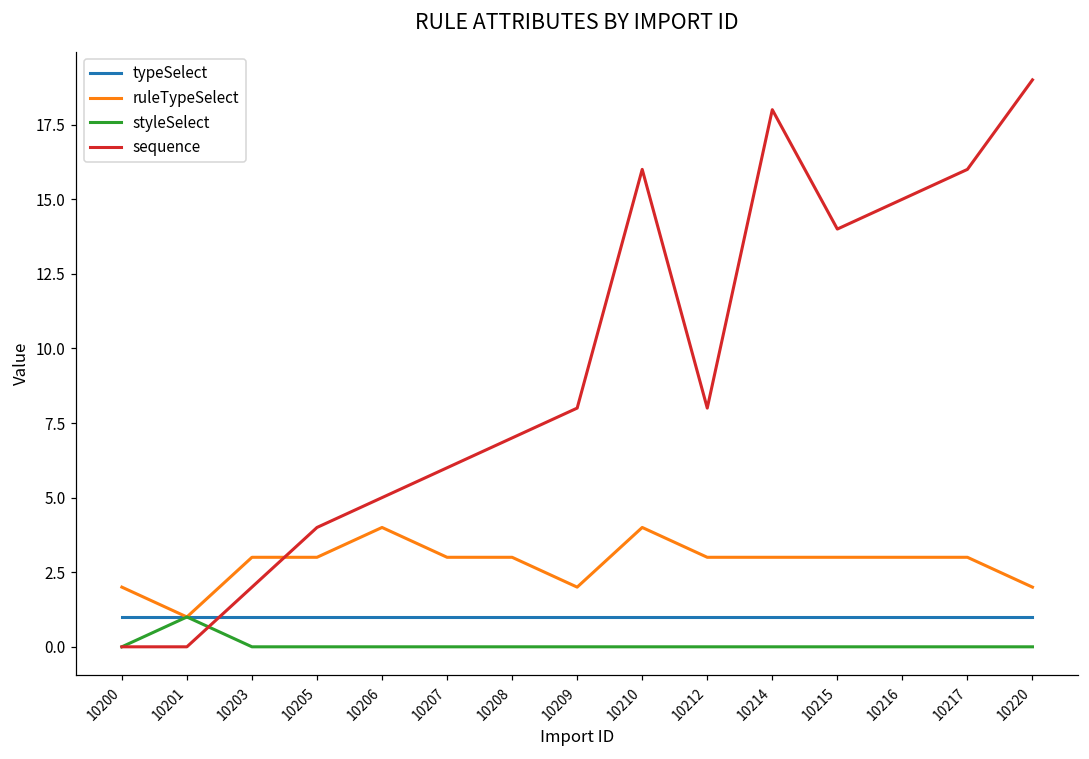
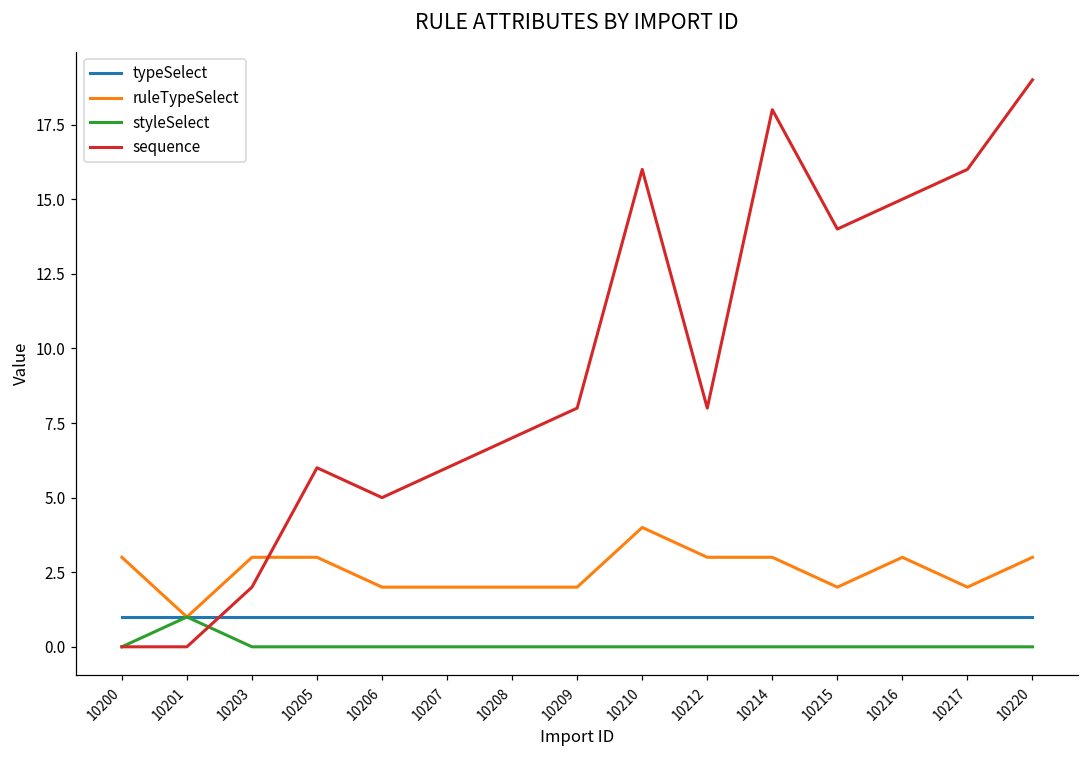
  {
    "typeSelect": {
      "10200": 1,
      "10203": 1,
      "10205": 1,
      "10206": 1,
      "10207": 1,
      "10208": 1,
      "10209": 1,
      "10210": 1,
      "10212": 1,
      "10214": 1,
      "10215": 1,
      "10216": 1,
      "10217": 1,
      "10220": 1
    },
    "ruleTypeSelect": {
-     "10200": 2,
+     "10200": 3,
      "10203": 3,
      "10205": 3,
-     "10206": 4,
-     "10207": 3,
-     "10208": 3,
+     "10206": 2,
+     "10207": 2,
+     "10208": 2,
      "10209": 2,
      "10210": 4,
      "10212": 3,
      "10214": 3,
-     "10215": 3,
+     "10215": 2,
      "10216": 3,
-     "10217": 3,
-     "10220": 2
+     "10217": 2,
+     "10220": 3
    },
    "styleSelect": {
      "10203": 0,
      "10205": 0,
      "10206": 0,
      "10207": 0,
      "10208": 0,
      "10209": 0,
      "10210": 0,
      "10212": 0,
      "10214": 0,
      "10215": 0,
      "10216": 0,
      "10217": 0,
      "10220": 0
    },
    "sequence": {
      "10201": 0,
      "10203": 2,
-     "10205": 4,
+     "10205": 6,
      "10206": 5,
      "10207": 6,
      "10208": 7,
      "10209": 8,
      "10210": 16,
      "10212": 8,
      "10214": 18,
      "10215": 14,
      "10216": 15,
      "10217": 16,
      "10220": 19
    }
  }
